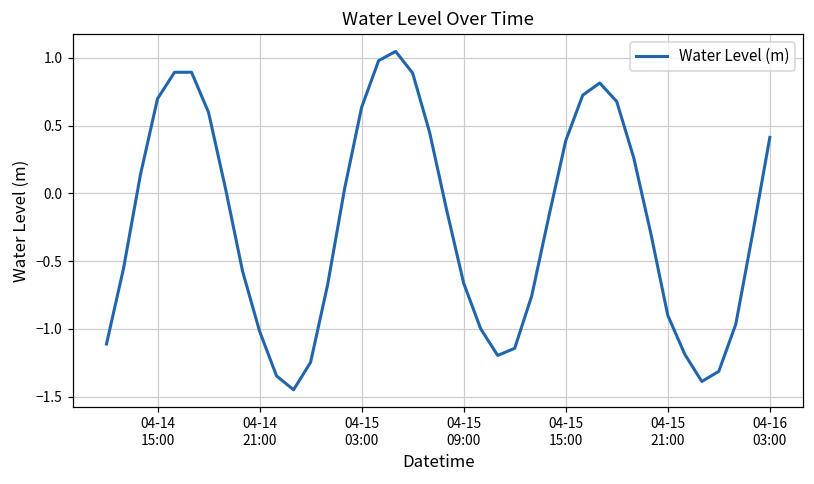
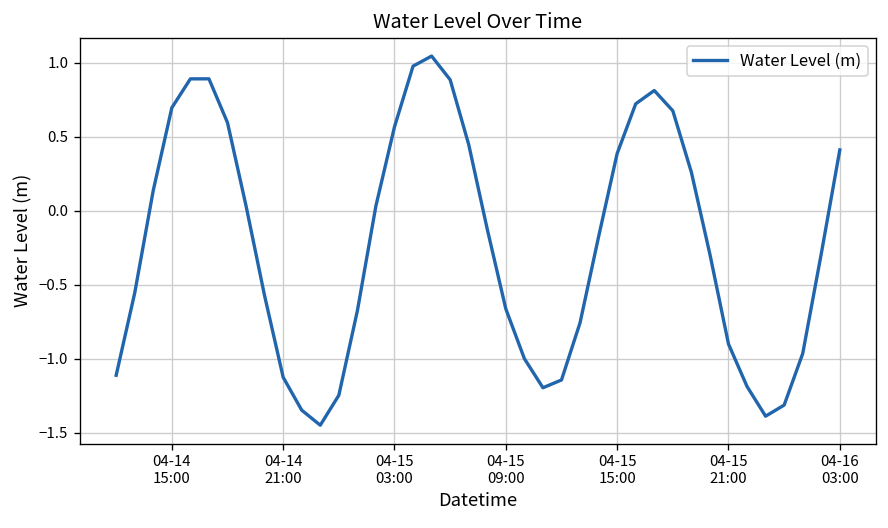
  {
    "04-14 15:00": 0.70,
-   "04-14 21:00": -1.02,
-   "04-15 03:00": 0.63,
+   "04-14 21:00": -1.12,
+   "04-15 03:00": 0.57,
    "04-15 09:00": -0.66,
    "04-15 15:00": 0.39,
    "04-15 21:00": -0.90,
    "04-16 03:00": 0.41
  }
